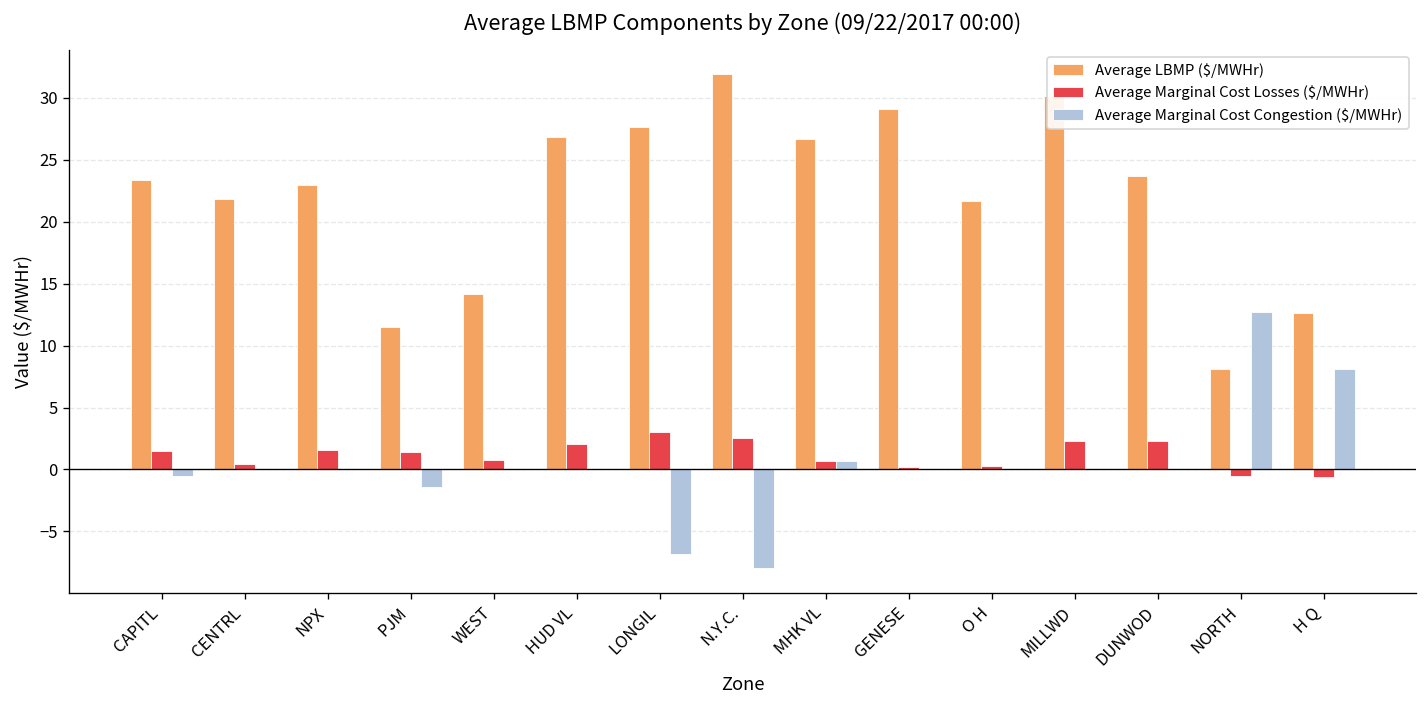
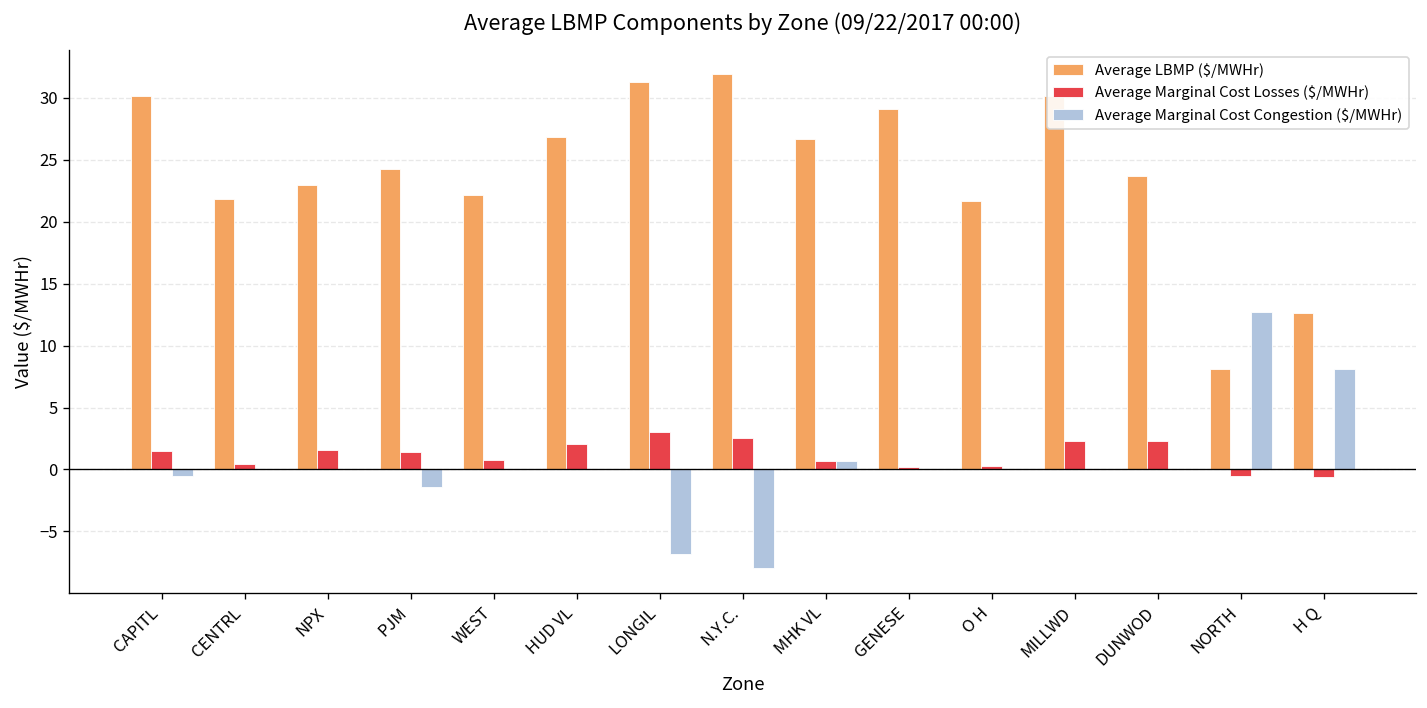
  {
    "Average LBMP ($/MWHr)": {
-     "CAPITL": 23.4,
+     "CAPITL": 30.1,
      "CENTRL": 21.8,
      "NPX": 23.0,
-     "PJM": 11.5,
-     "WEST": 14.2,
+     "PJM": 24.2,
+     "WEST": 22.2,
      "HUD VL": 26.8,
-     "LONGIL": 27.6,
+     "LONGIL": 31.2,
      "N.Y.C.": 31.9,
      "MHK VL": 26.7,
      "GENESE": 29.1,
      "O H": 21.7,
      "DUNWOD": 23.7,
      "NORTH": 8.1,
      "H Q": 12.6
    },
    "Average Marginal Cost Losses ($/MWHr)": {
      "CAPITL": 1.5,
      "CENTRL": 0.4,
      "NPX": 1.6,
      "PJM": 1.4,
      "WEST": 0.8,
      "HUD VL": 2.1,
      "LONGIL": 3.0,
      "N.Y.C.": 2.5,
      "MHK VL": 0.7,
      "O H": 0.3,
      "MILLWD": 2.3,
      "DUNWOD": 2.3,
      "NORTH": -0.6,
      "H Q": -0.6
    },
    "Average Marginal Cost Congestion ($/MWHr)": {
      "CAPITL": -0.5,
      "CENTRL": 0.0,
      "NPX": 0.0,
      "PJM": -1.4,
      "WEST": 0.0,
      "HUD VL": 0.0,
      "LONGIL": -6.9,
      "N.Y.C.": -8.0,
      "MHK VL": 0.7,
      "GENESE": 0.0,
      "O H": 0.0,
      "MILLWD": 0.0,
      "DUNWOD": 0.0,
      "NORTH": 12.7,
      "H Q": 8.1
    }
  }
